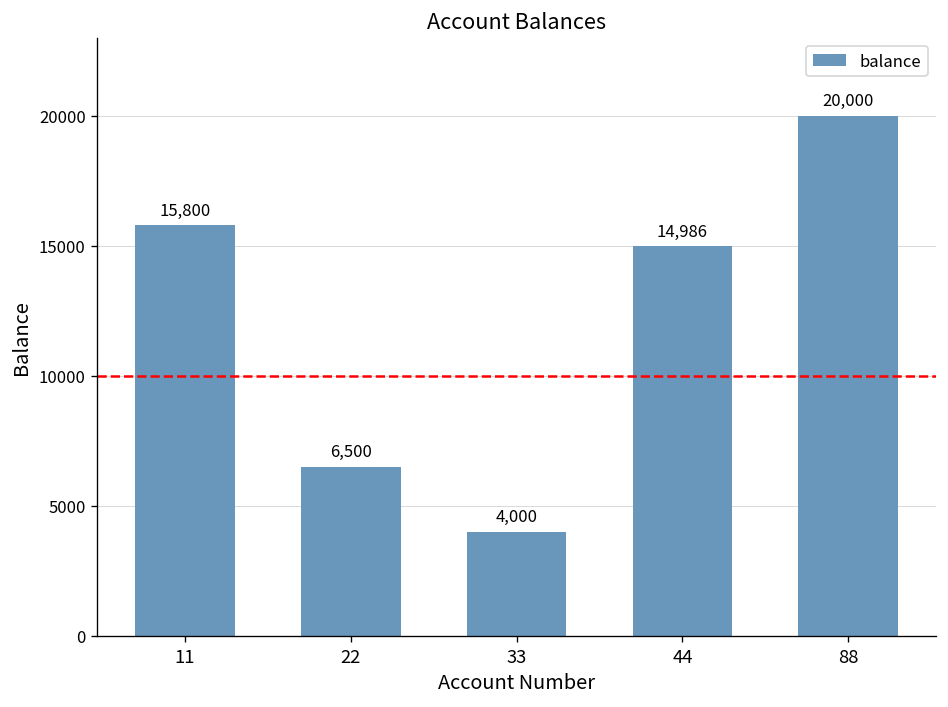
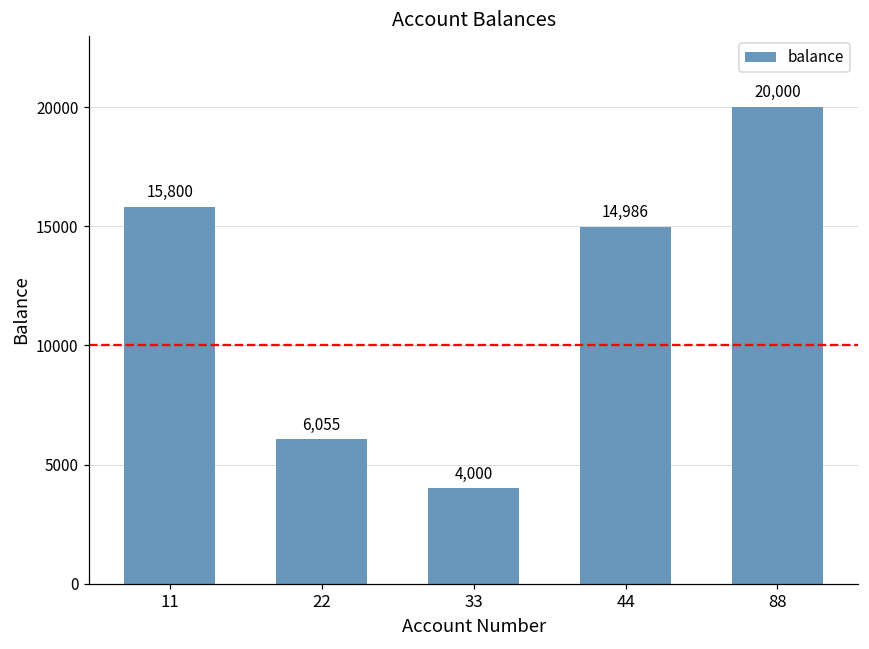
  {
    "11": "15,800",
-   "22": "6,500",
+   "22": "6,055",
    "33": "4,000",
    "44": "14,986",
    "88": "20,000"
  }
